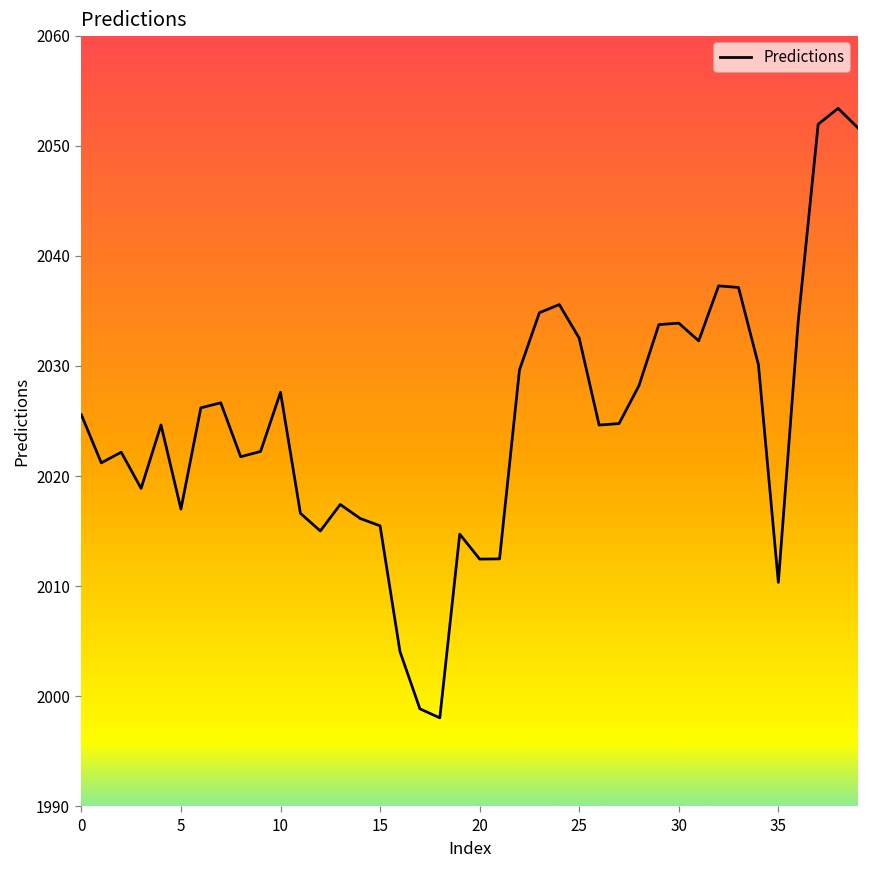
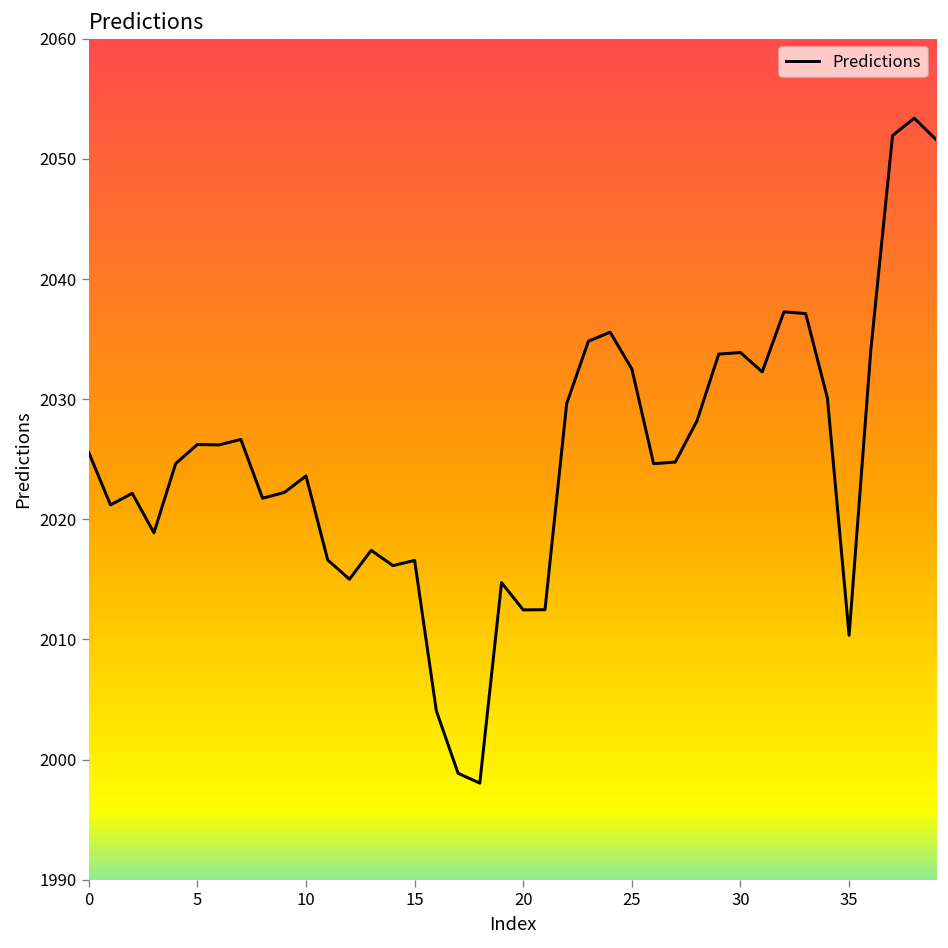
  {
    "0": 2025.6,
-   "5": 2017.0,
-   "10": 2027.6,
-   "15": 2015.5,
+   "5": 2026.2,
+   "10": 2023.6,
+   "15": 2016.6,
    "20": 2012.5,
    "25": 2032.5,
    "30": 2033.9,
    "35": 2010.3
  }
